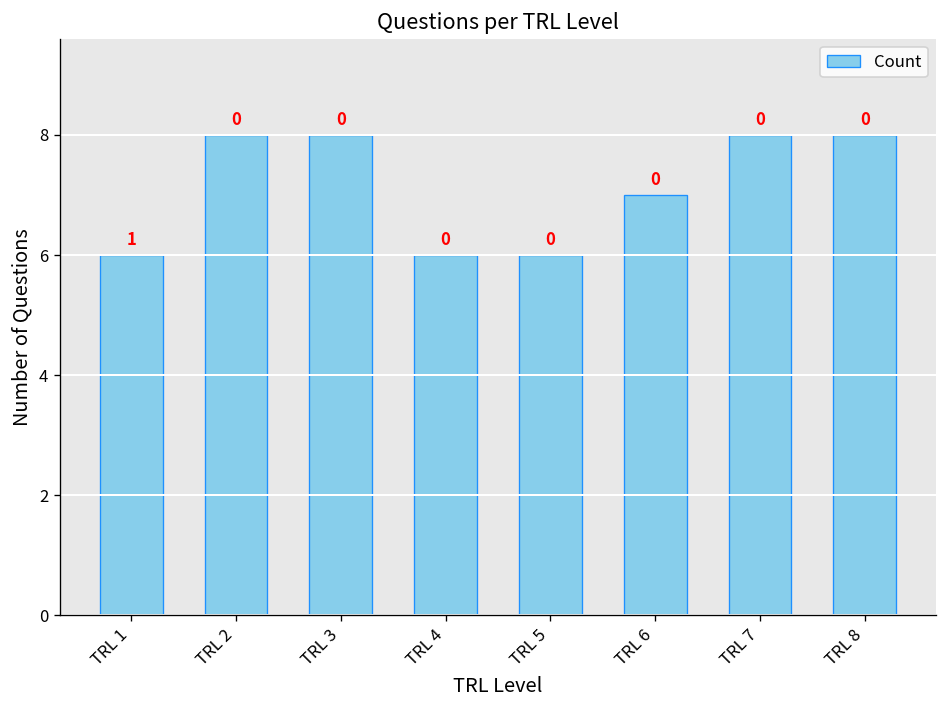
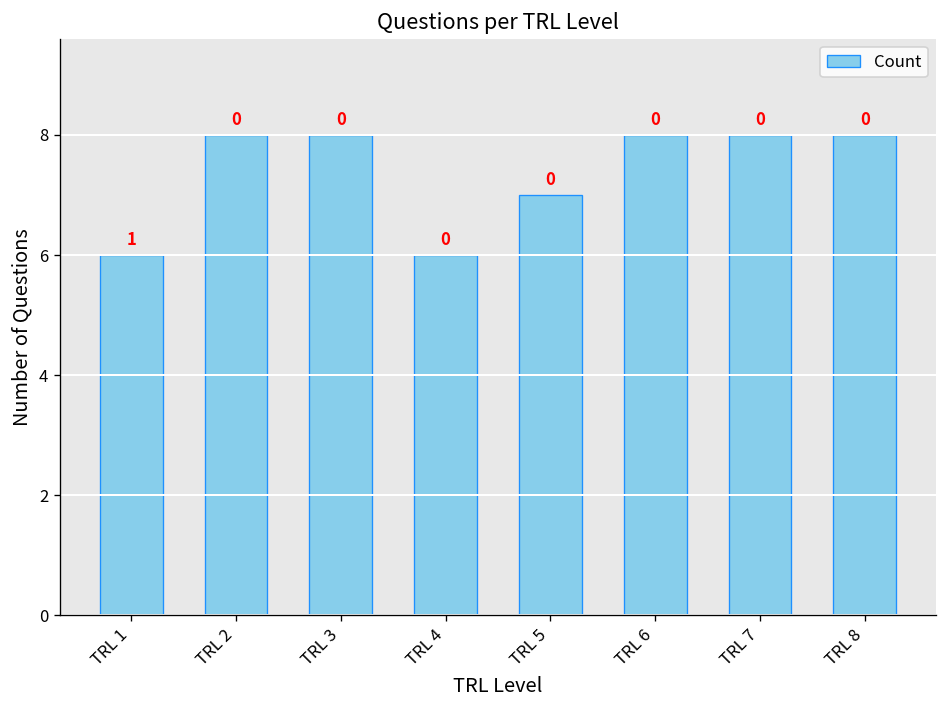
  {
-   "TRL 5": 6,
-   "TRL 6": 7
+   "TRL 5": 7,
+   "TRL 6": 8
  }
